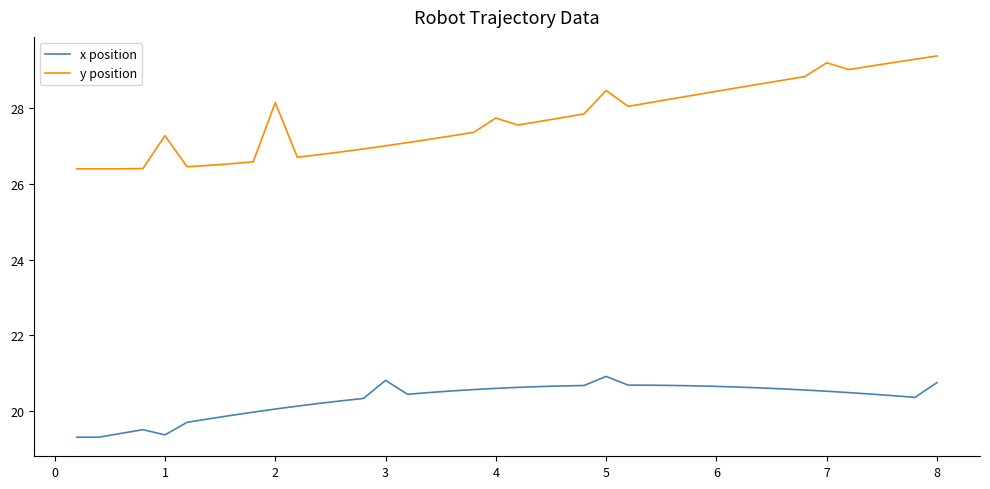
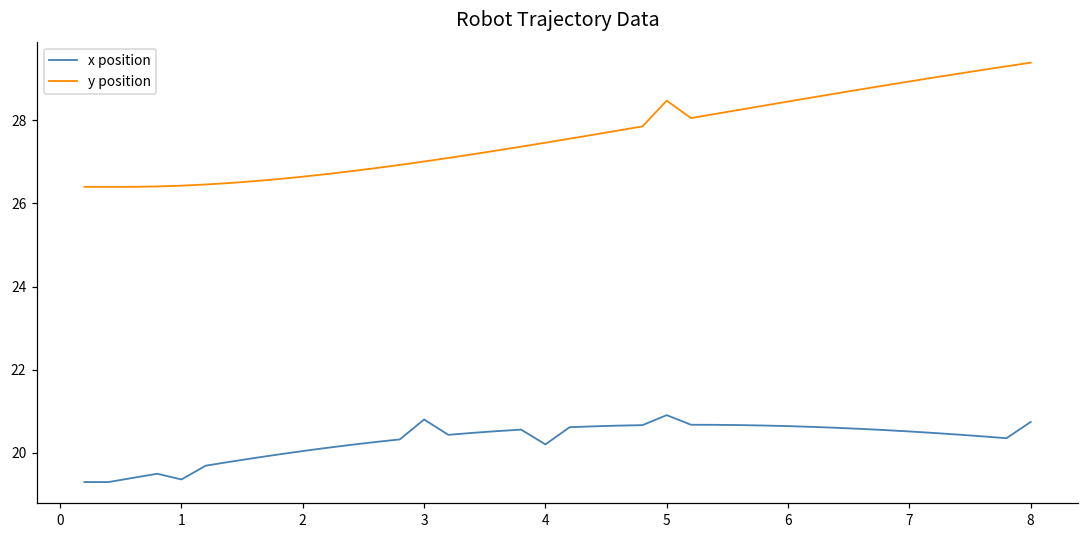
  {
    "x position": {
      "1": 19.4,
      "2": 20.0,
      "3": 20.8,
-     "4": 20.6,
+     "4": 20.2,
      "5": 20.9,
      "6": 20.6,
      "7": 20.5,
      "8": 20.7
    },
    "y position": {
-     "1": 27.3,
-     "2": 28.2,
+     "1": 26.4,
+     "2": 26.6,
      "3": 27.0,
-     "4": 27.7,
+     "4": 27.5,
      "5": 28.5,
      "6": 28.5,
-     "7": 29.2,
+     "7": 28.9,
      "8": 29.4
    }
  }
